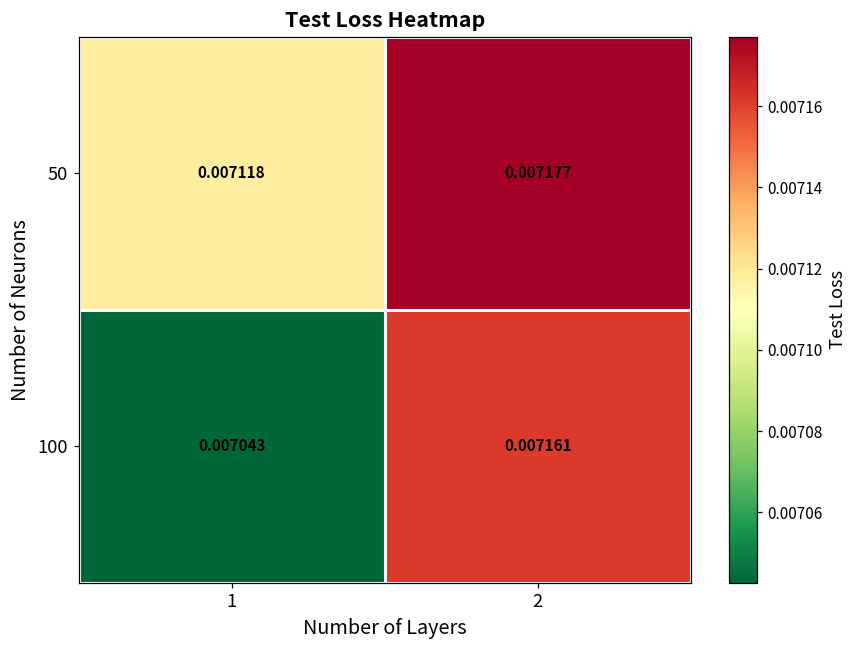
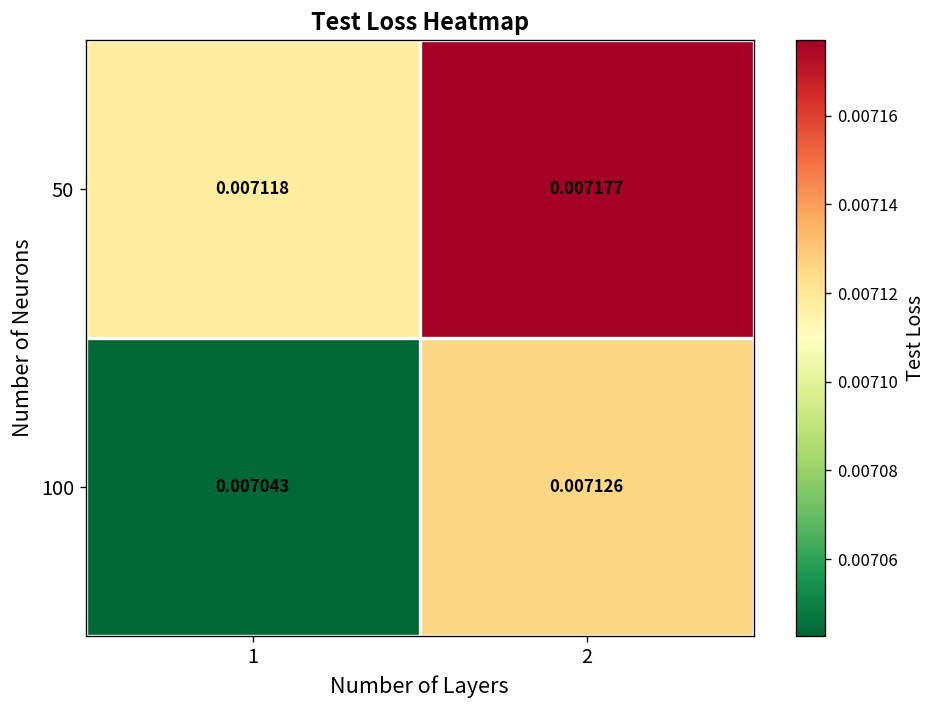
  {
    "50": {
      "1": 0.007118,
      "2": 0.007177
    },
    "100": {
      "1": 0.007043,
-     "2": 0.007161
+     "2": 0.007126
    }
  }
